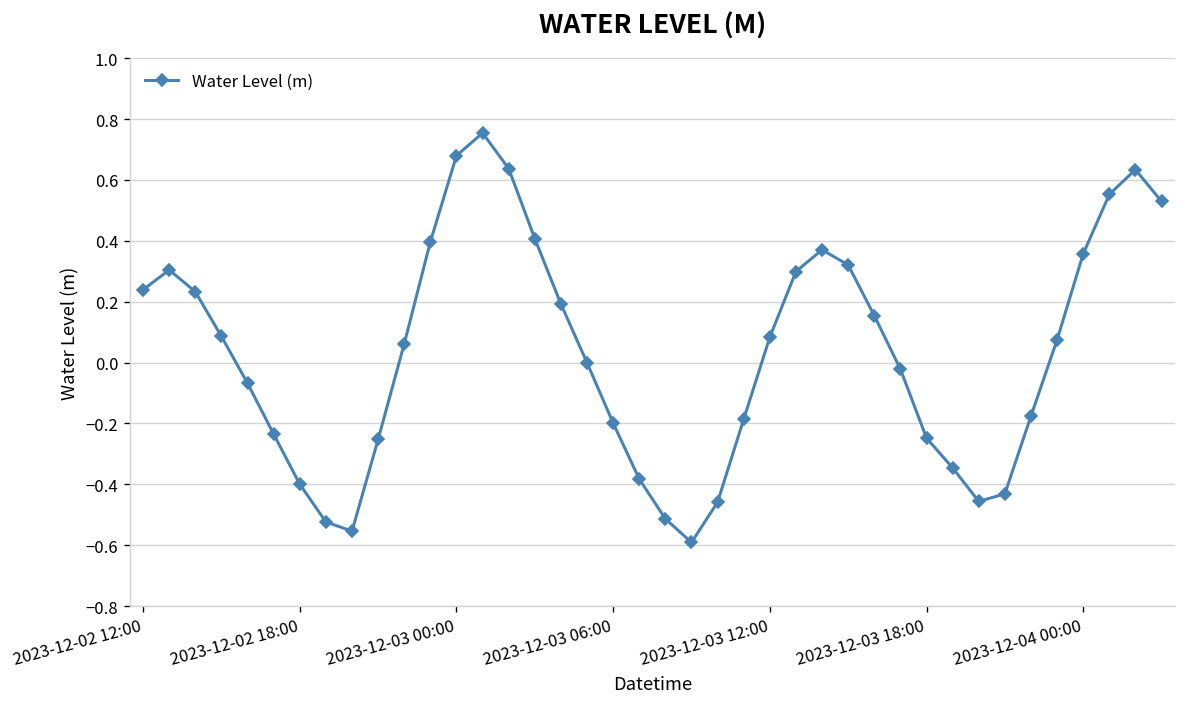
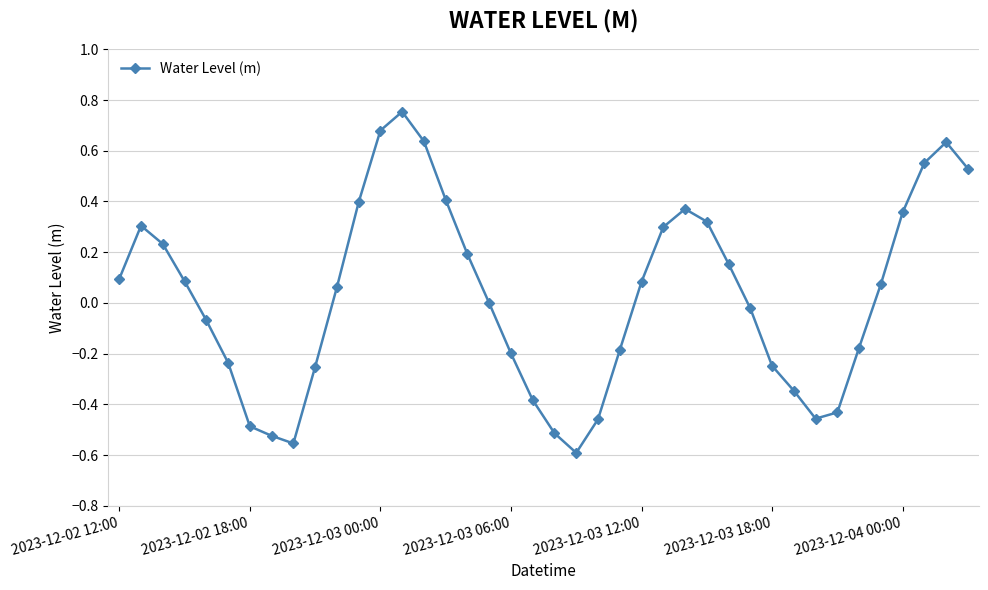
  {
-   "2023-12-02 12:00": 0.24,
-   "2023-12-02 18:00": -0.40,
+   "2023-12-02 12:00": 0.09,
+   "2023-12-02 18:00": -0.49,
    "2023-12-03 00:00": 0.68,
    "2023-12-03 06:00": -0.20,
    "2023-12-03 12:00": 0.08,
    "2023-12-03 18:00": -0.25,
    "2023-12-04 00:00": 0.36
  }
